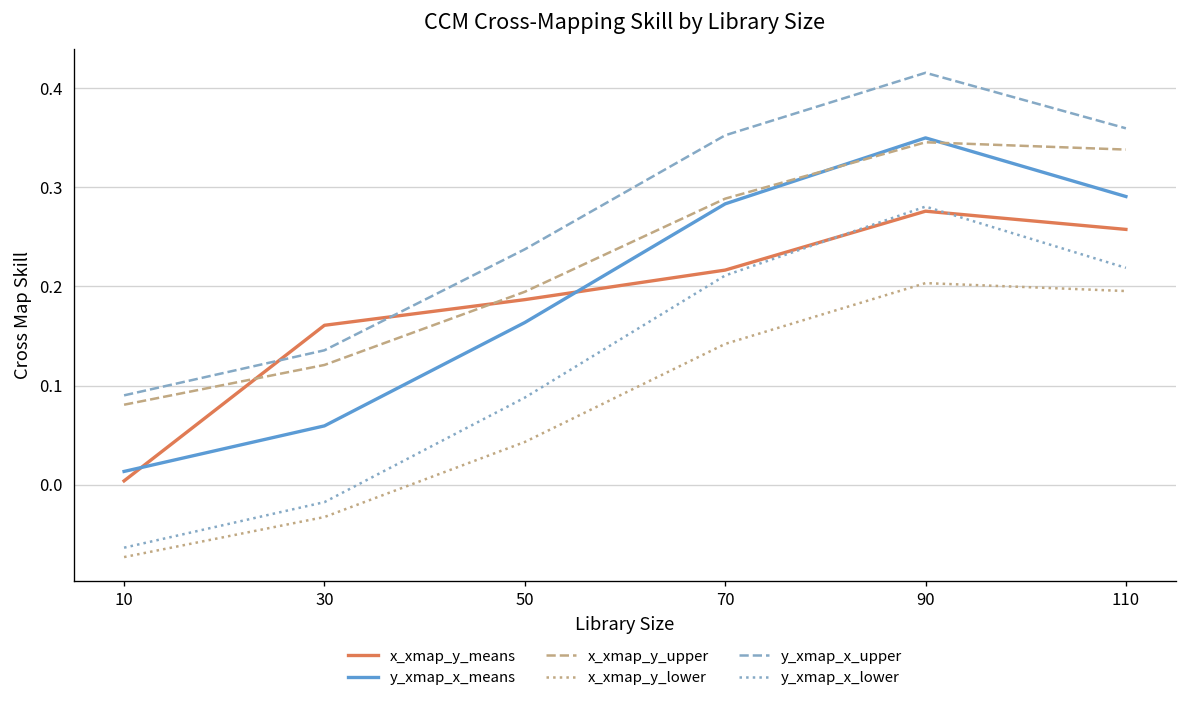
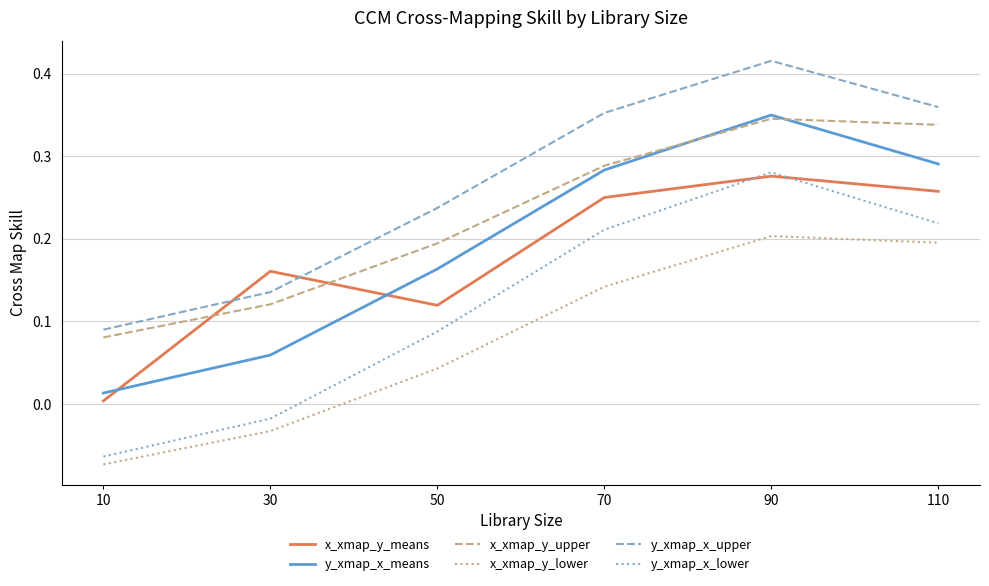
  {
    "x_xmap_y_means": {
      "10": 0.00,
      "30": 0.16,
-     "50": 0.19,
-     "70": 0.22,
+     "50": 0.12,
+     "70": 0.25,
      "90": 0.28,
      "110": 0.26
    }
  }
